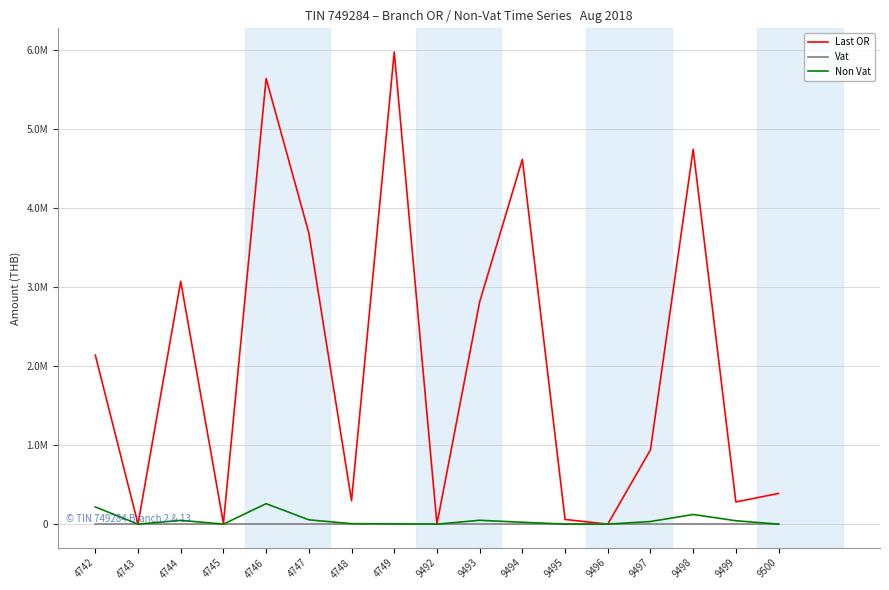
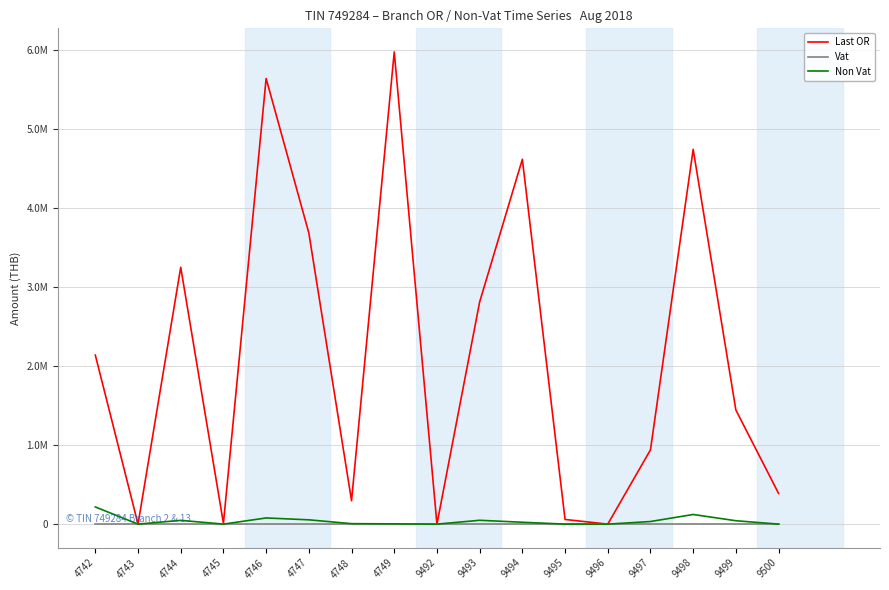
  {
    "Last OR": {
      "4742": 2100000,
-     "4744": 3100000,
+     "4744": 3300000,
      "4746": 5600000,
      "4747": 3700000,
      "4748": 300000,
      "4749": 6000000,
      "9493": 2800000,
      "9494": 4600000,
      "9495": 100000,
      "9497": 900000,
      "9498": 4700000,
-     "9499": 300000,
+     "9499": 1400000,
      "9500": 400000
    },
    "Vat": {
      "4746": 0,
      "4747": 0,
      "9493": 0,
      "9497": 0,
      "9498": 0,
      "9499": 0
    },
    "Non Vat": {
      "4742": 200000,
-     "4746": 300000,
+     "4746": 100000,
      "4747": 100000,
      "9493": 0,
      "9497": 0,
      "9498": 100000,
      "9499": 0
    }
  }
